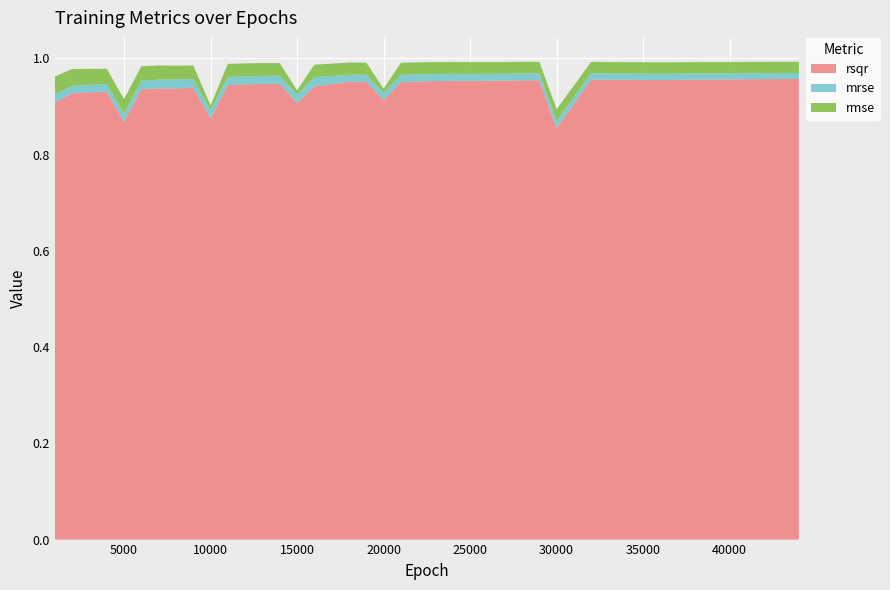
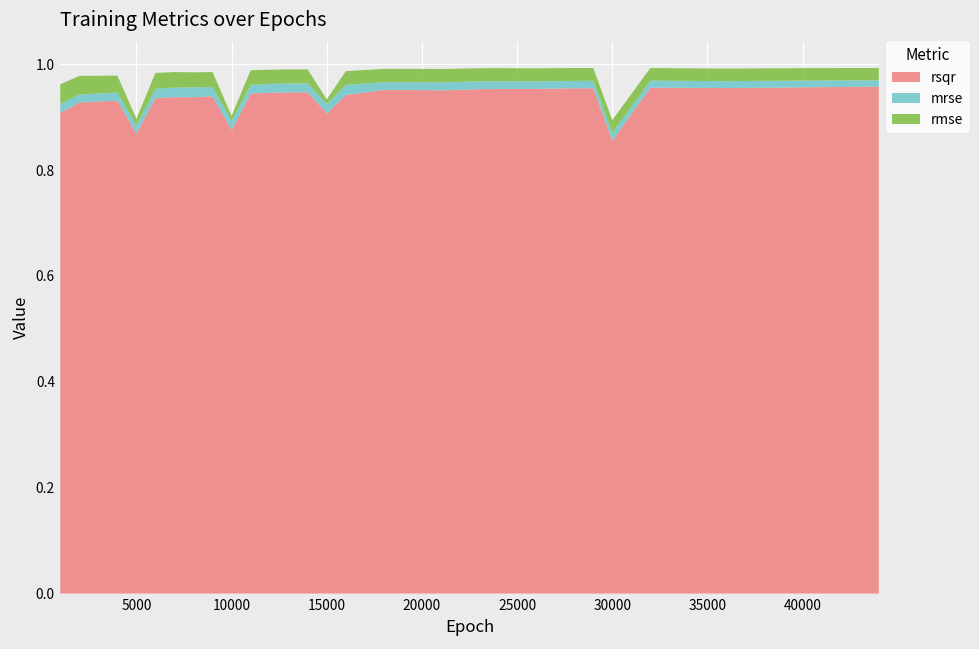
  {
    "rsqr": {
      "5000": 0.87,
      "10000": 0.88,
      "15000": 0.91,
-     "20000": 0.91,
+     "20000": 0.95,
      "25000": 0.95,
      "30000": 0.86,
      "35000": 0.96,
      "40000": 0.96
    },
    "mrse": {
      "5000": 0.02,
      "10000": 0.02,
      "15000": 0.02,
      "20000": 0.01,
      "25000": 0.01,
      "30000": 0.01,
      "35000": 0.01,
      "40000": 0.01
    },
    "rmse": {
-     "5000": 0.03,
+     "5000": 0.01,
      "10000": 0.01,
      "15000": 0.01,
-     "20000": 0.01,
+     "20000": 0.03,
      "25000": 0.02,
      "30000": 0.02,
      "35000": 0.02,
      "40000": 0.02
    }
  }
